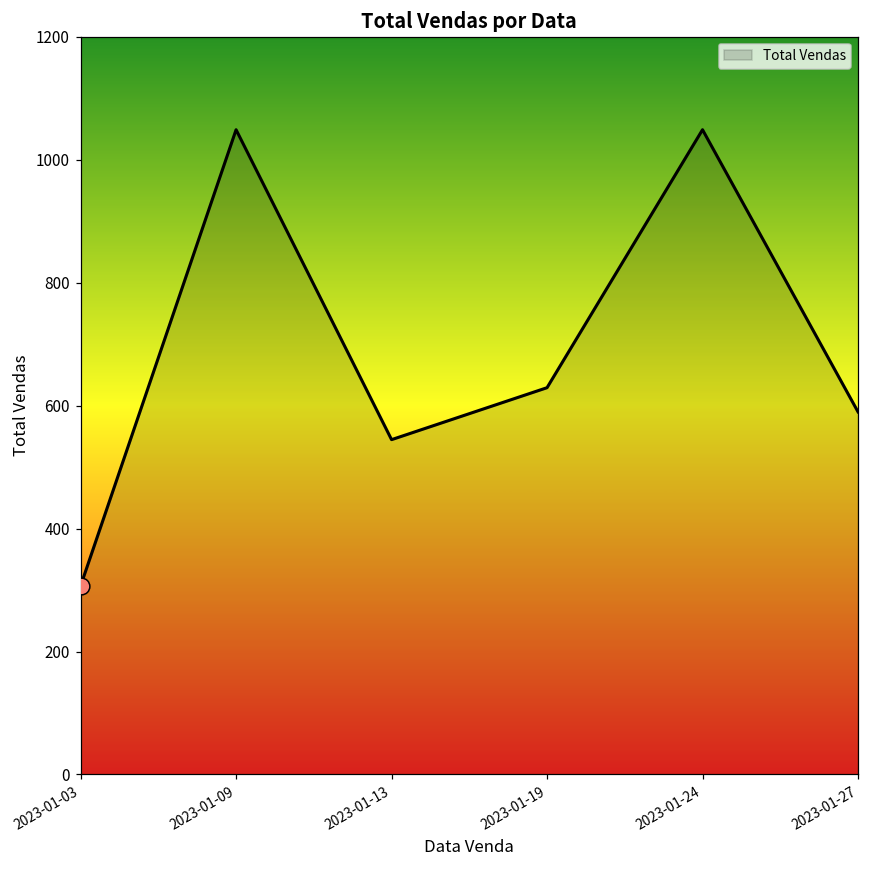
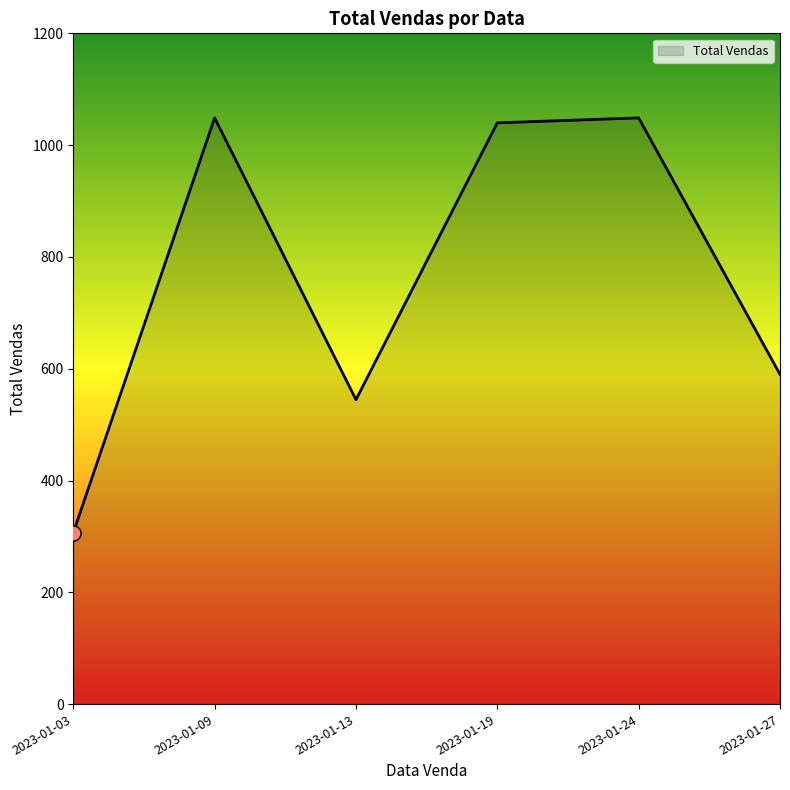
  {
    "Total Vendas": {
      "2023-01-09": 1050,
      "2023-01-13": 540,
-     "2023-01-19": 630,
+     "2023-01-19": 1040,
      "2023-01-24": 1050,
      "2023-01-27": 590
    }
  }
